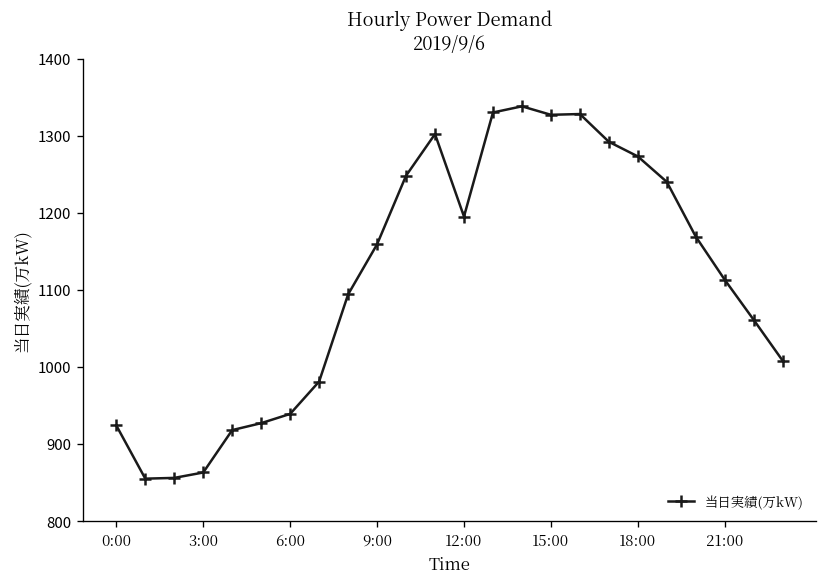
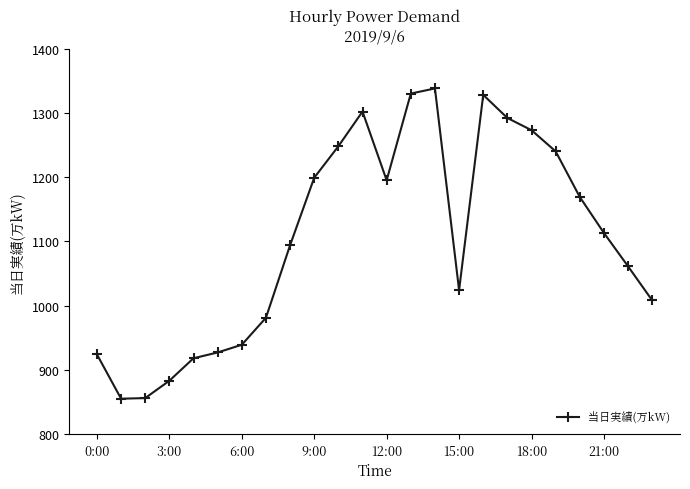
  {
    "0:00": 920,
-   "3:00": 860,
+   "3:00": 880,
    "6:00": 940,
-   "9:00": 1160,
+   "9:00": 1200,
    "12:00": 1200,
-   "15:00": 1330,
+   "15:00": 1020,
    "18:00": 1270,
    "21:00": 1110
  }
